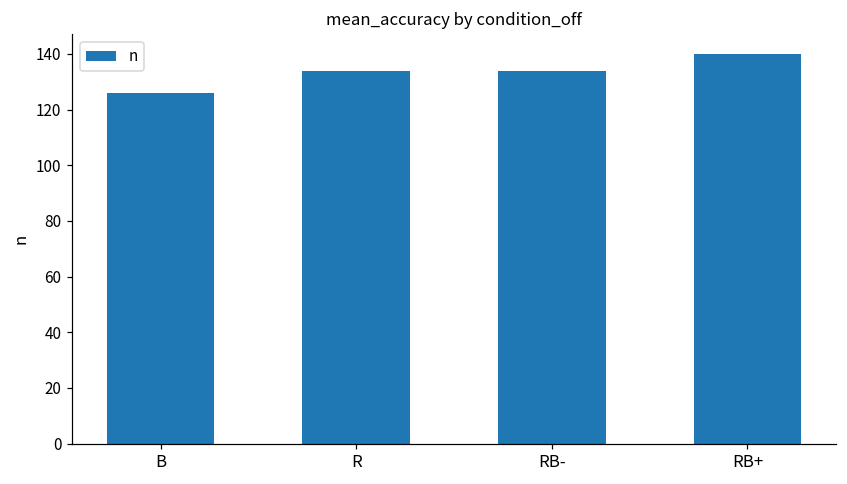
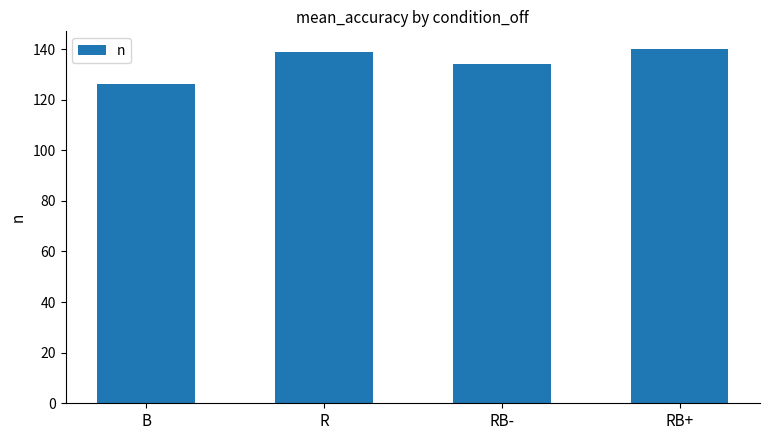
  {
    "B": 126,
-   "R": 134,
+   "R": 139,
    "RB-": 134,
    "RB+": 140
  }
